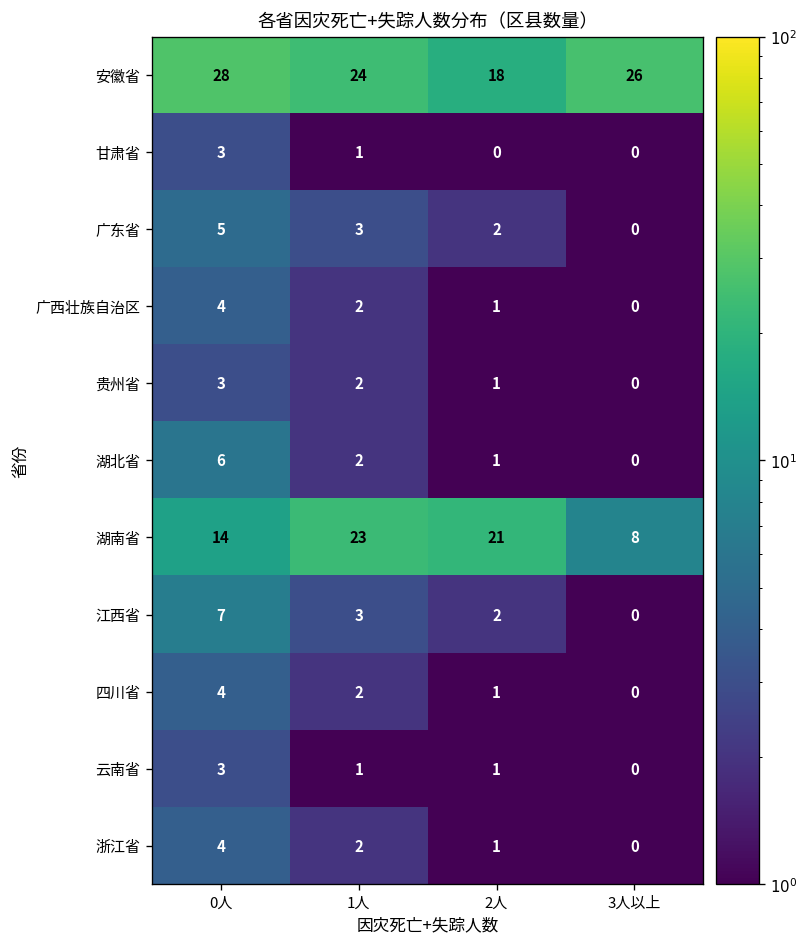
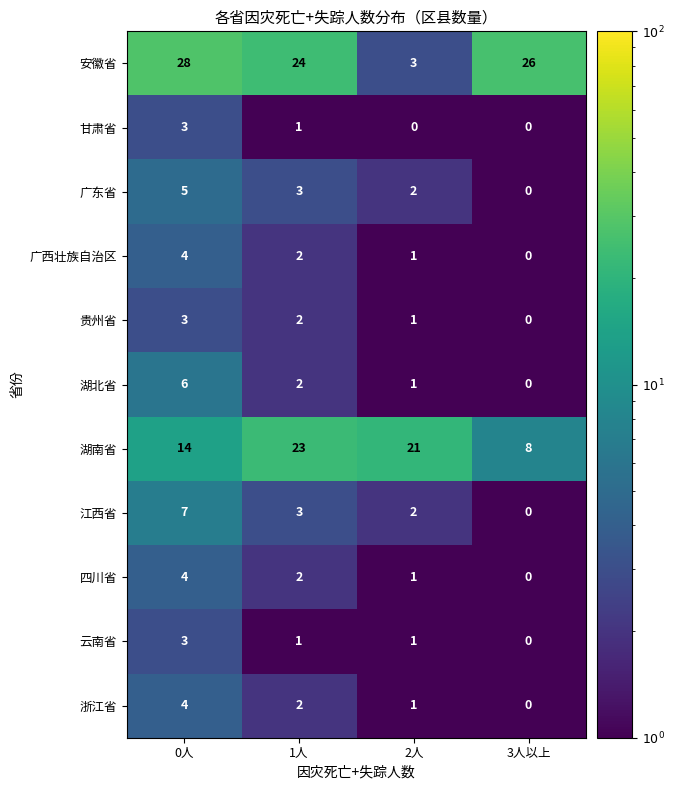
  {
    "安徽省": {
      "0人": 28,
      "1人": 24,
-     "2人": 18,
+     "2人": 3,
      "3人以上": 26
    },
    "甘肃省": {
      "0人": 3,
      "1人": 1,
      "2人": 0,
      "3人以上": 0
    },
    "广东省": {
      "0人": 5,
      "1人": 3,
      "2人": 2,
      "3人以上": 0
    },
    "广西壮族自治区": {
      "0人": 4,
      "1人": 2,
      "2人": 1,
      "3人以上": 0
    },
    "贵州省": {
      "0人": 3,
      "1人": 2,
      "2人": 1,
      "3人以上": 0
    },
    "湖北省": {
      "0人": 6,
      "1人": 2,
      "2人": 1,
      "3人以上": 0
    },
    "湖南省": {
      "0人": 14,
      "1人": 23,
      "2人": 21,
      "3人以上": 8
    },
    "江西省": {
      "0人": 7,
      "1人": 3,
      "2人": 2,
      "3人以上": 0
    },
    "四川省": {
      "0人": 4,
      "1人": 2,
      "2人": 1,
      "3人以上": 0
    },
    "云南省": {
      "0人": 3,
      "1人": 1,
      "2人": 1,
      "3人以上": 0
    },
    "浙江省": {
      "0人": 4,
      "1人": 2,
      "2人": 1,
      "3人以上": 0
    }
  }
